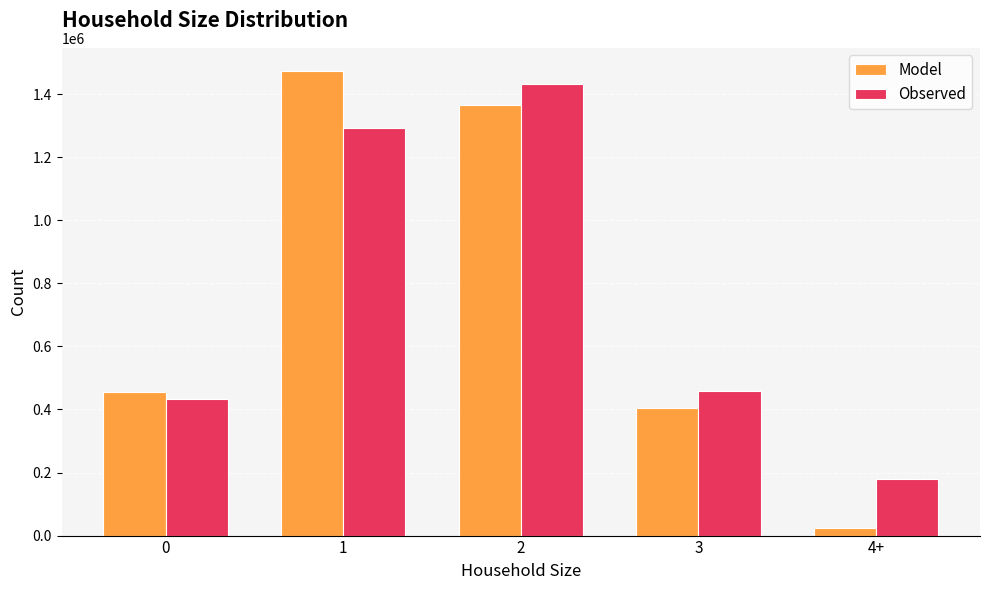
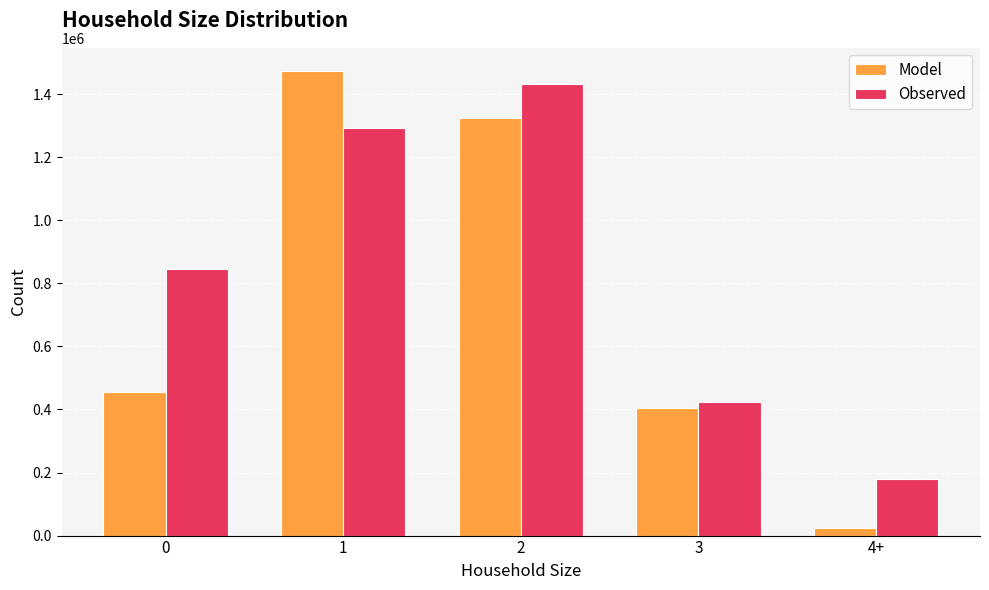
  {
    "Model": {
      "0": 460000,
      "1": 1470000,
-     "2": 1370000,
+     "2": 1330000,
      "3": 410000,
      "4+": 20000
    },
    "Observed": {
-     "0": 430000,
+     "0": 850000,
      "1": 1290000,
      "2": 1430000,
-     "3": 460000,
+     "3": 420000,
      "4+": 180000
    }
  }
